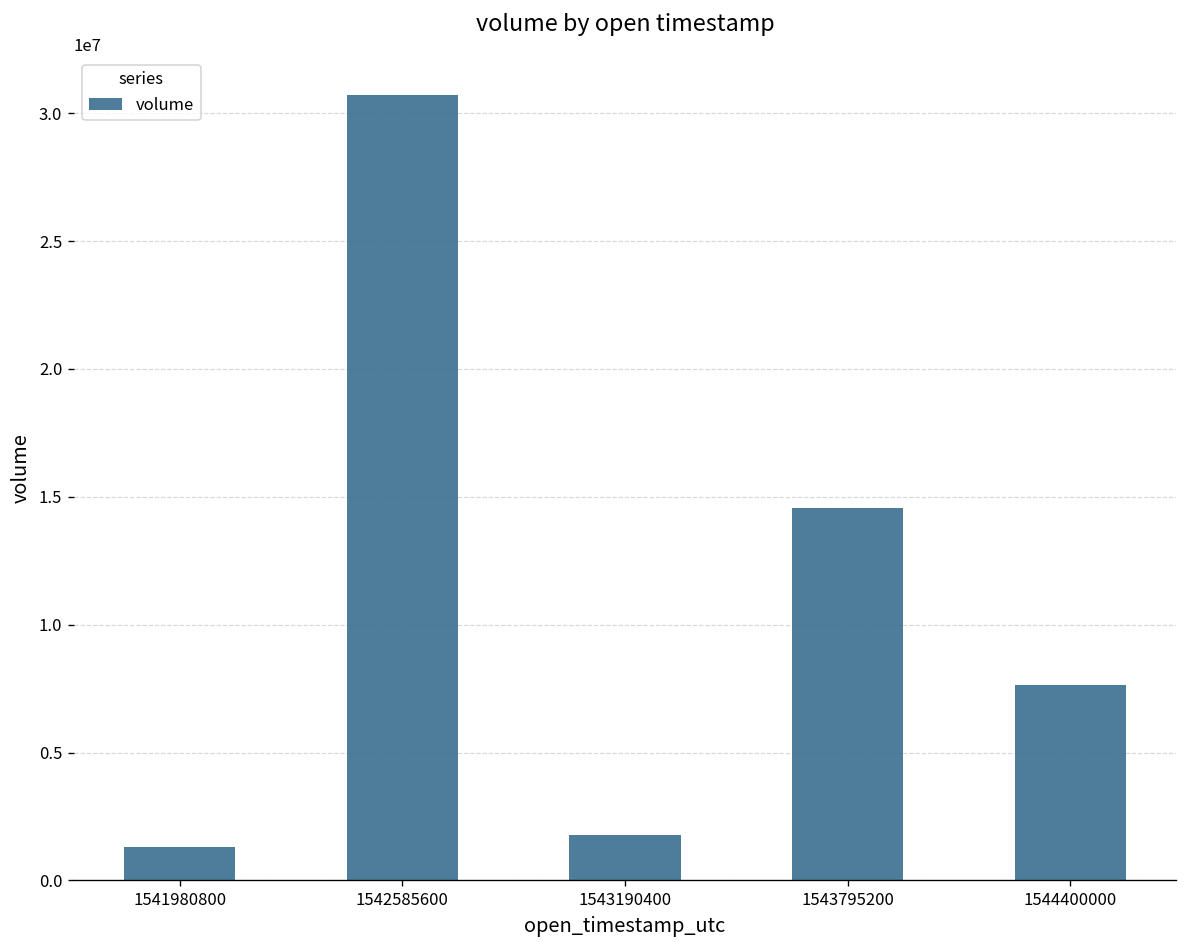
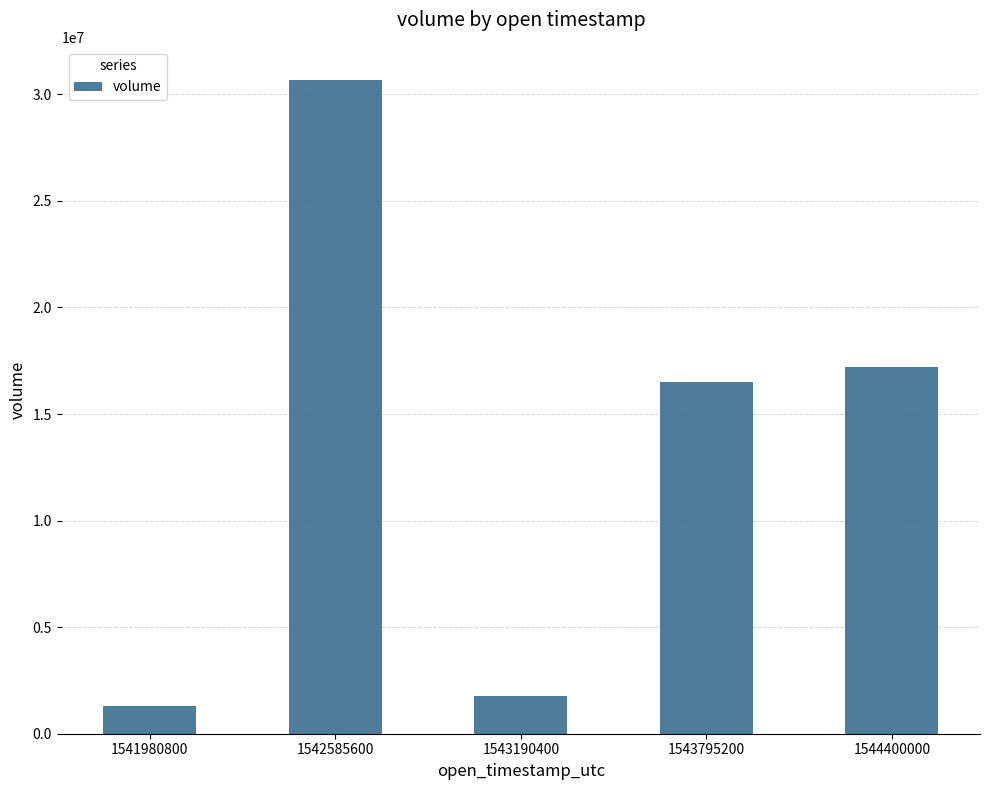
  {
    "1541980800": 1300000,
    "1542585600": 30700000,
    "1543190400": 1800000,
-   "1543795200": 14600000,
-   "1544400000": 7600000
+   "1543795200": 16500000,
+   "1544400000": 17200000
  }
